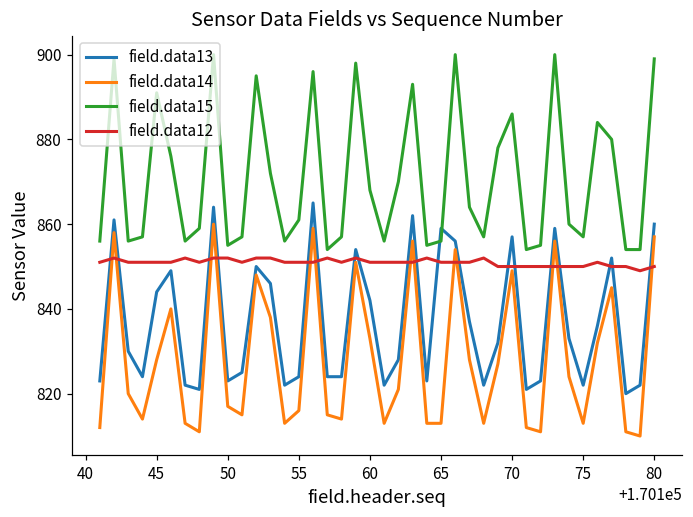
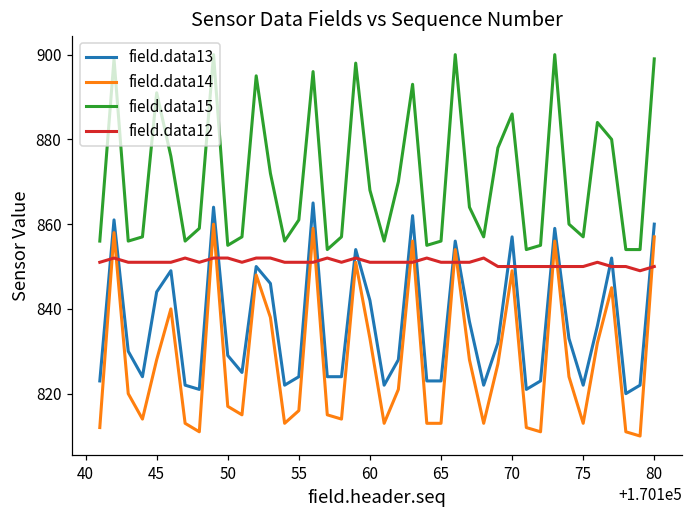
  {
    "field.data13": {
      "45": 844,
-     "50": 823,
+     "50": 829,
      "55": 824,
      "60": 842,
-     "65": 859,
+     "65": 823,
      "70": 857,
      "75": 822,
      "80": 860
    },
    "field.data14": {
      "45": 828,
      "50": 817,
      "55": 816,
      "60": 833,
      "65": 813,
      "70": 849,
      "75": 813,
      "80": 857
    },
    "field.data15": {
      "50": 855,
      "55": 861,
      "60": 868,
      "65": 856,
      "70": 886,
      "75": 857,
      "80": 899
    },
    "field.data12": {
      "45": 851,
      "50": 852,
      "55": 851,
      "60": 851,
      "65": 851,
      "70": 850,
      "75": 850,
      "80": 850
    }
  }
